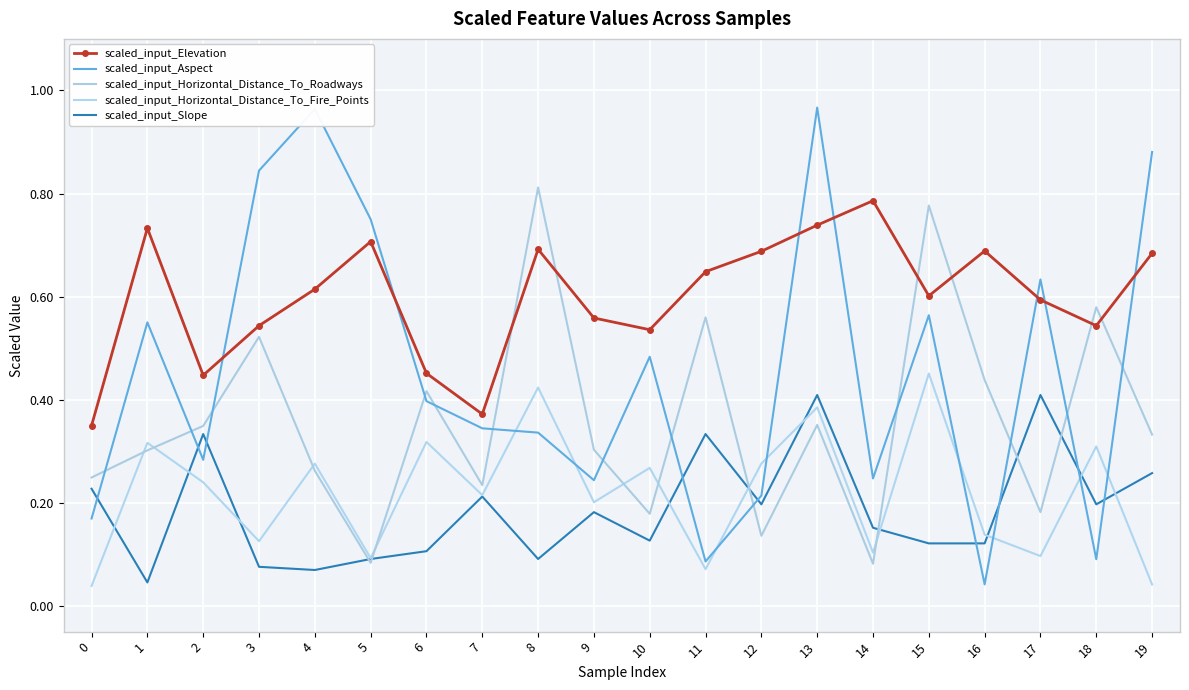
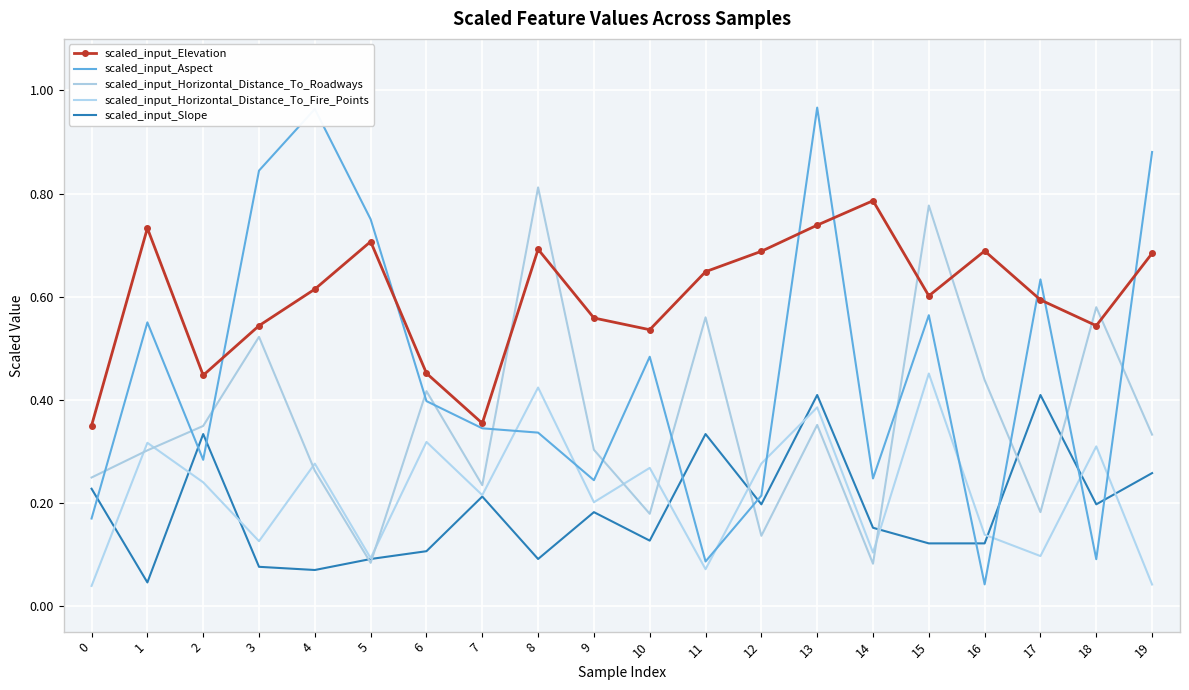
  {
    "scaled_input_Elevation": {
      "0": 0.35,
      "1": 0.73,
      "2": 0.45,
      "3": 0.54,
      "4": 0.61,
      "5": 0.71,
      "6": 0.45,
-     "7": 0.37,
+     "7": 0.35,
      "8": 0.69,
      "9": 0.56,
      "10": 0.54,
      "11": 0.65,
      "12": 0.69,
      "13": 0.74,
      "14": 0.79,
      "15": 0.60,
      "16": 0.69,
      "17": 0.59,
      "18": 0.54,
      "19": 0.68
    },
    "scaled_input_Aspect": {
      "0": 0.17,
      "1": 0.55,
      "2": 0.28,
      "3": 0.84,
      "5": 0.75,
      "6": 0.40,
      "7": 0.34,
      "8": 0.34,
      "9": 0.24,
      "10": 0.48,
      "11": 0.09,
      "12": 0.21,
      "13": 0.97,
      "14": 0.25,
      "15": 0.56,
      "16": 0.04,
      "17": 0.63,
      "18": 0.09,
      "19": 0.88
    },
    "scaled_input_Slope": {
      "0": 0.23,
      "1": 0.05,
      "2": 0.33,
      "3": 0.08,
      "4": 0.07,
      "6": 0.11,
      "8": 0.09,
      "9": 0.18,
      "10": 0.13,
      "11": 0.33,
      "12": 0.20,
      "13": 0.41,
      "14": 0.15,
      "15": 0.12,
      "16": 0.12,
      "17": 0.41,
      "18": 0.20,
      "19": 0.26
    }
  }
